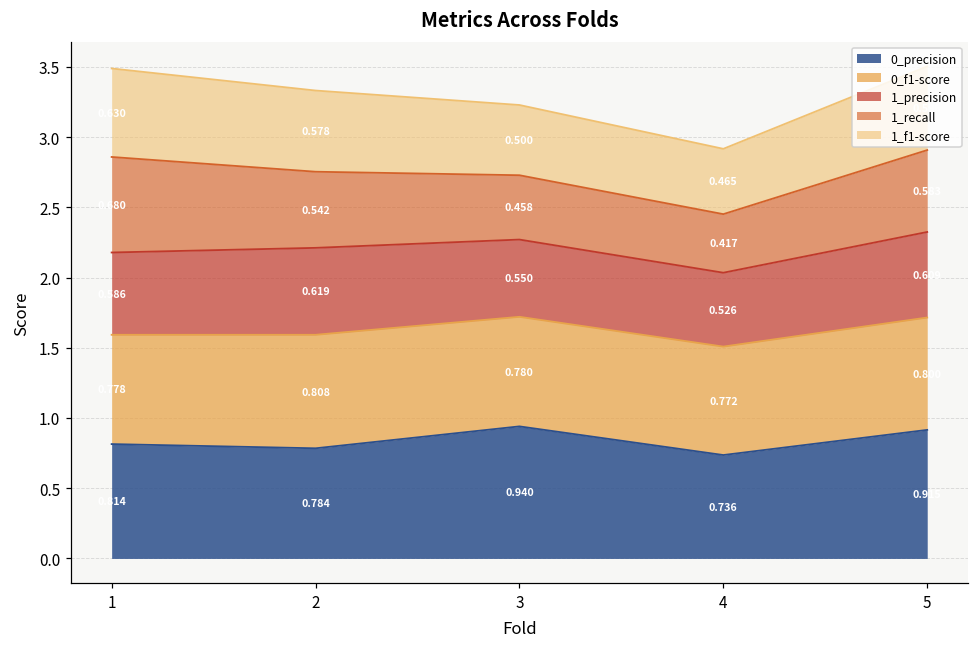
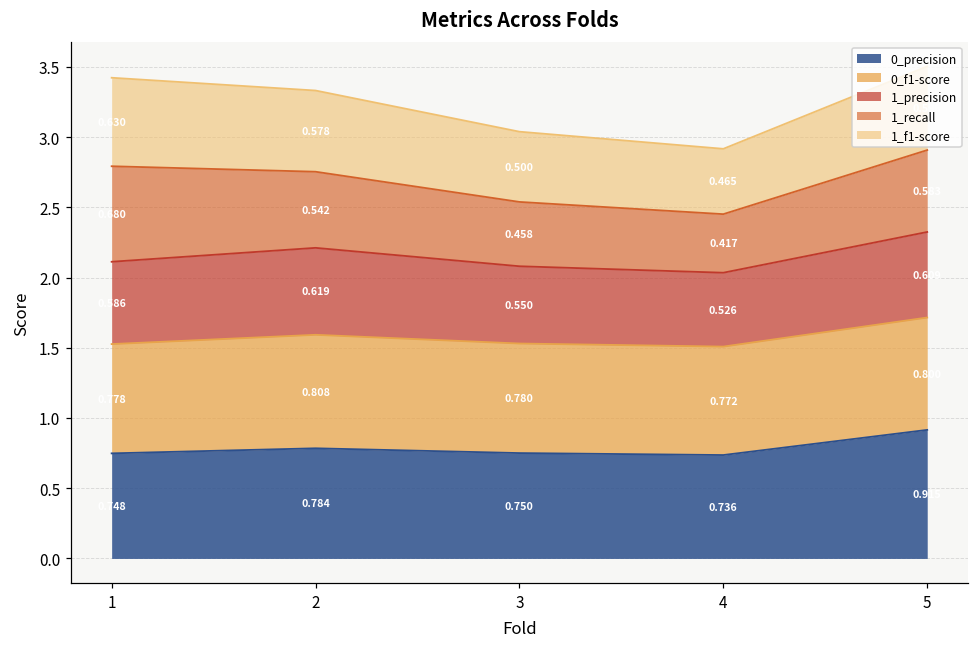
  {
    "0_precision": {
-     "1": 0.81,
-     "3": 0.940
+     "1": 0.75,
+     "3": 0.750
    }
  }
